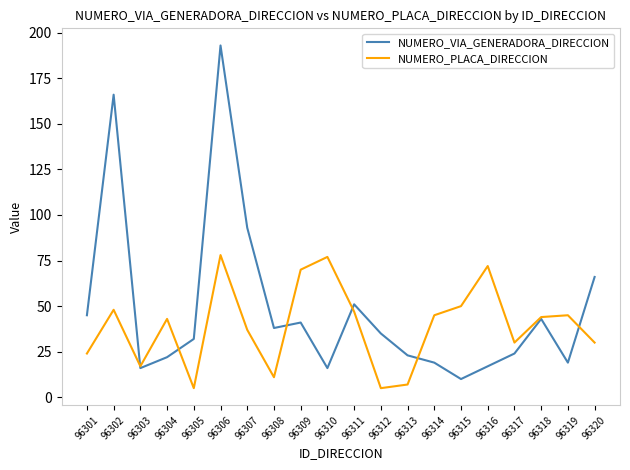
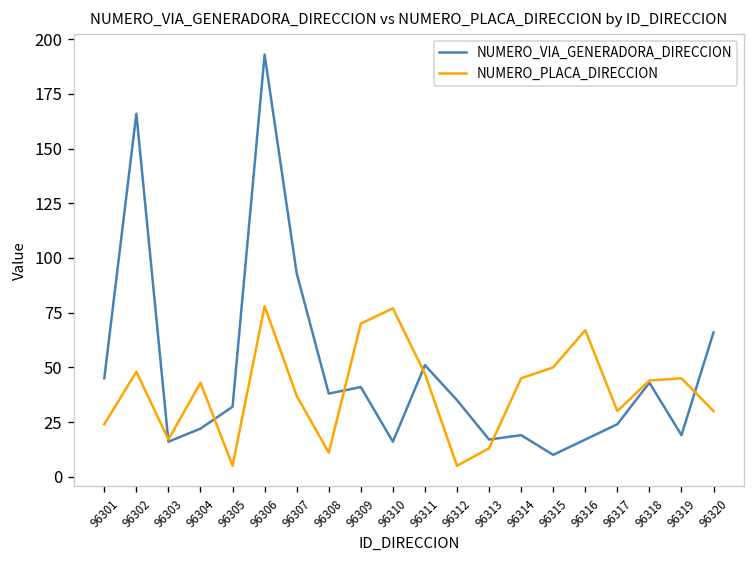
  {
    "NUMERO_VIA_GENERADORA_DIRECCION": {
      "96301": 45,
      "96302": 166,
      "96304": 22,
      "96305": 32,
      "96306": 193,
      "96307": 93,
      "96308": 38,
      "96309": 41,
      "96310": 16,
      "96311": 51,
      "96312": 35,
-     "96313": 23,
+     "96313": 17,
      "96314": 19,
      "96315": 10,
      "96316": 17,
      "96317": 24,
      "96319": 19,
      "96320": 66
    },
    "NUMERO_PLACA_DIRECCION": {
      "96301": 24,
      "96302": 48,
      "96304": 43,
      "96305": 5,
      "96306": 78,
      "96307": 37,
      "96308": 11,
      "96309": 70,
      "96310": 77,
      "96311": 47,
      "96312": 5,
-     "96313": 7,
+     "96313": 13,
      "96314": 45,
      "96315": 50,
-     "96316": 72,
+     "96316": 67,
      "96317": 30,
      "96319": 45,
      "96320": 30
    }
  }
